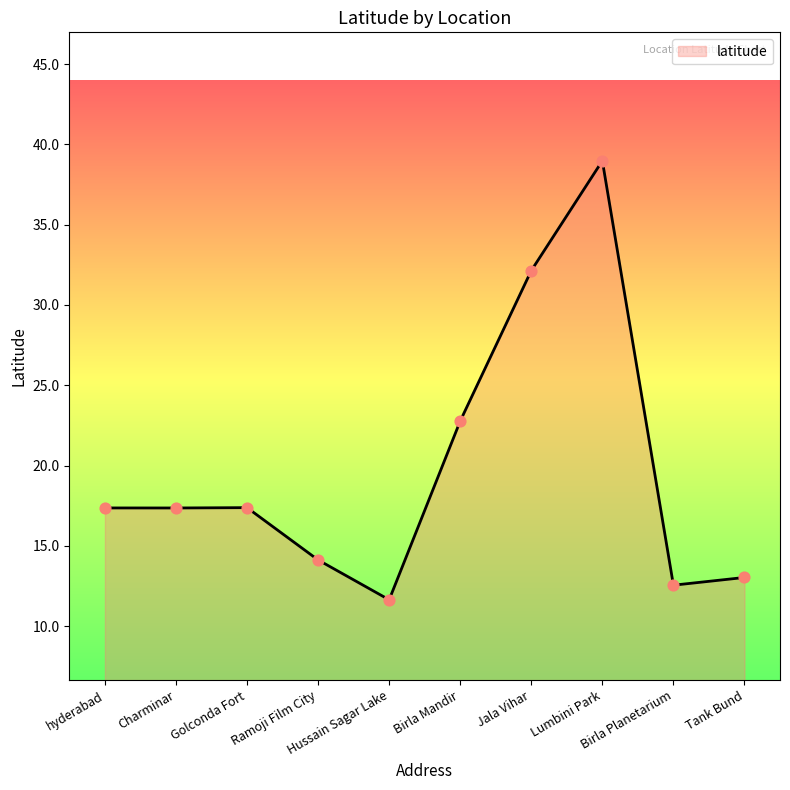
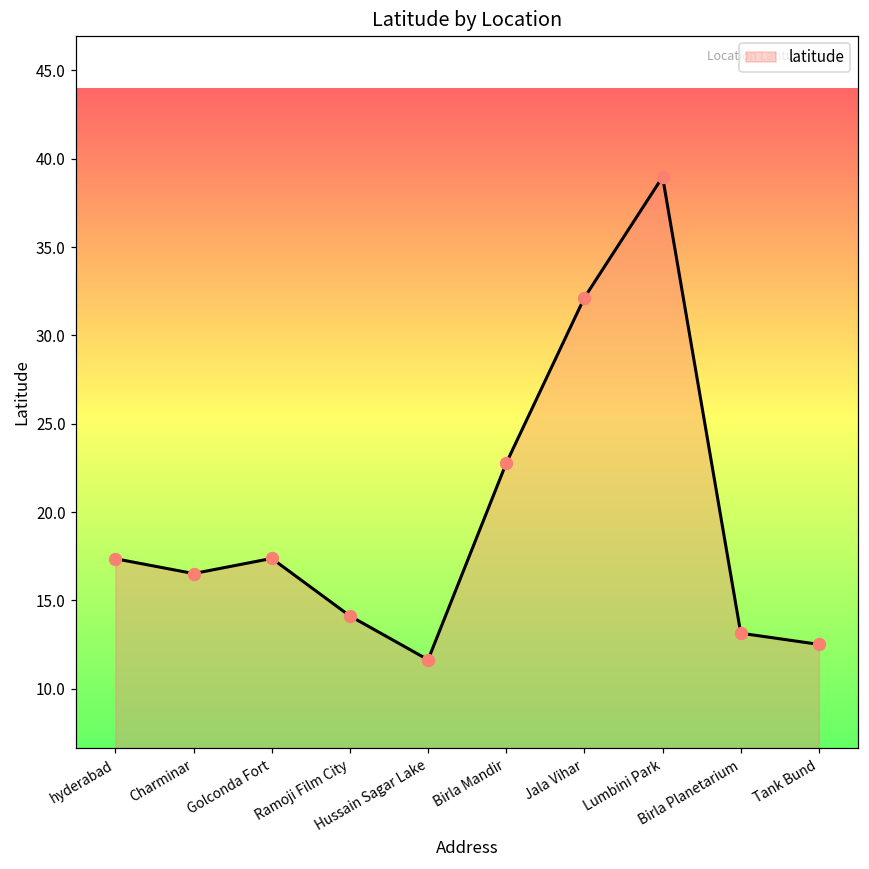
  {
    "hyderabad": 17.4,
-   "Charminar": 17.4,
+   "Charminar": 16.5,
    "Golconda Fort": 17.4,
    "Ramoji Film City": 14.1,
    "Hussain Sagar Lake": 11.6,
    "Birla Mandir": 22.8,
    "Jala Vihar": 32.1,
    "Lumbini Park": 39.0,
-   "Birla Planetarium": 12.6,
-   "Tank Bund": 13.0
+   "Birla Planetarium": 13.1,
+   "Tank Bund": 12.5
  }
